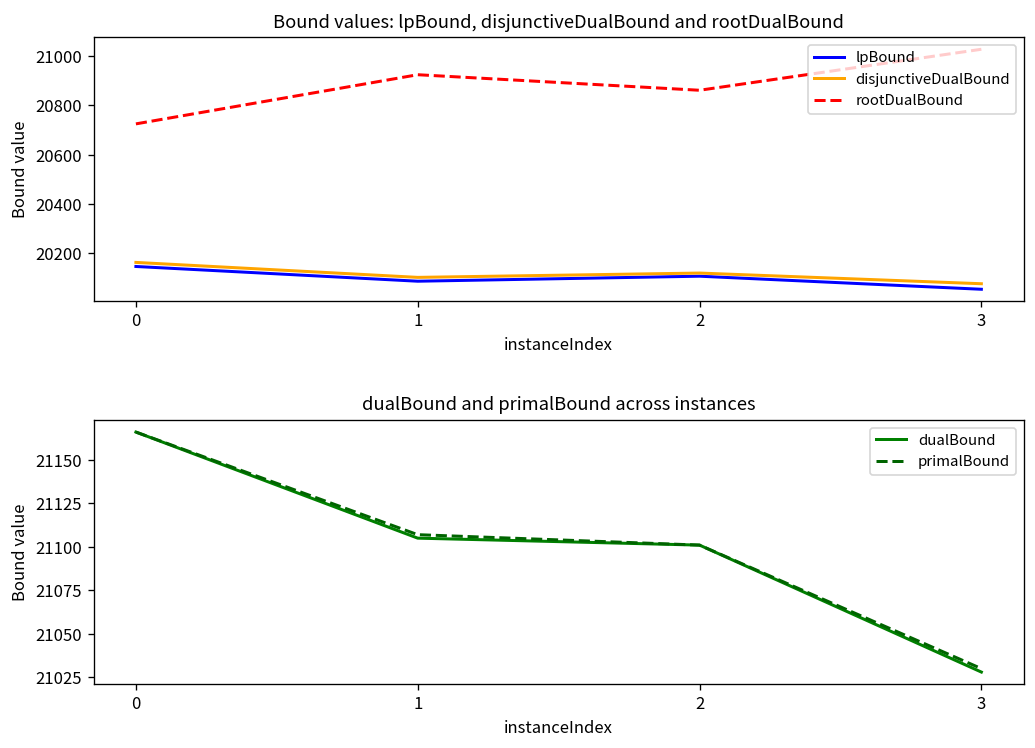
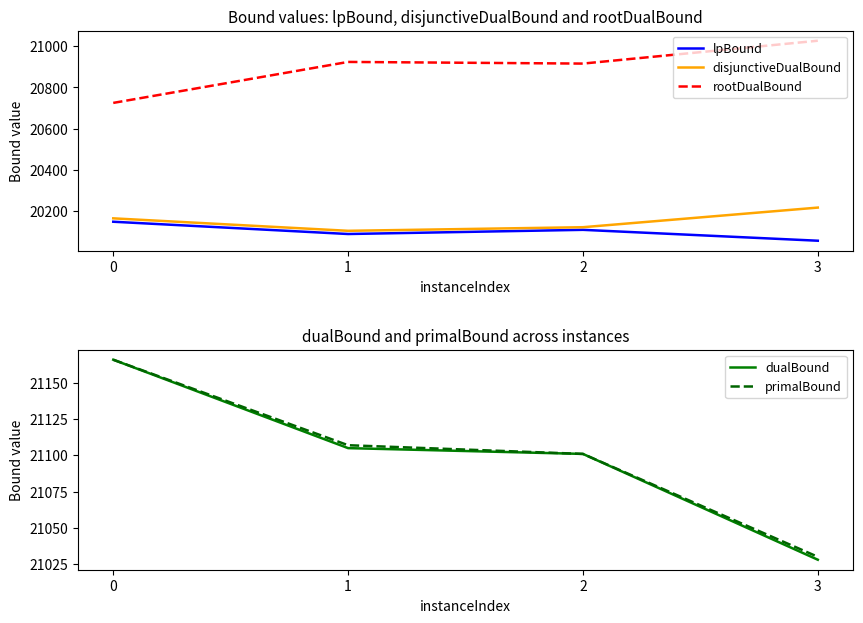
  {
    "Bound values: lpBound, disjunctiveDualBound and rootDualBound": {
      "lpBound": {
        "0": 20150,
        "1": 20090,
        "2": 20110,
        "3": 20050
      },
      "disjunctiveDualBound": {
        "0": 20160,
        "1": 20100,
        "2": 20120,
-       "3": 20080
+       "3": 20220
      },
      "rootDualBound": {
        "0": 20720,
        "1": 20920,
-       "2": 20860
+       "2": 20920
      }
    }
  }
